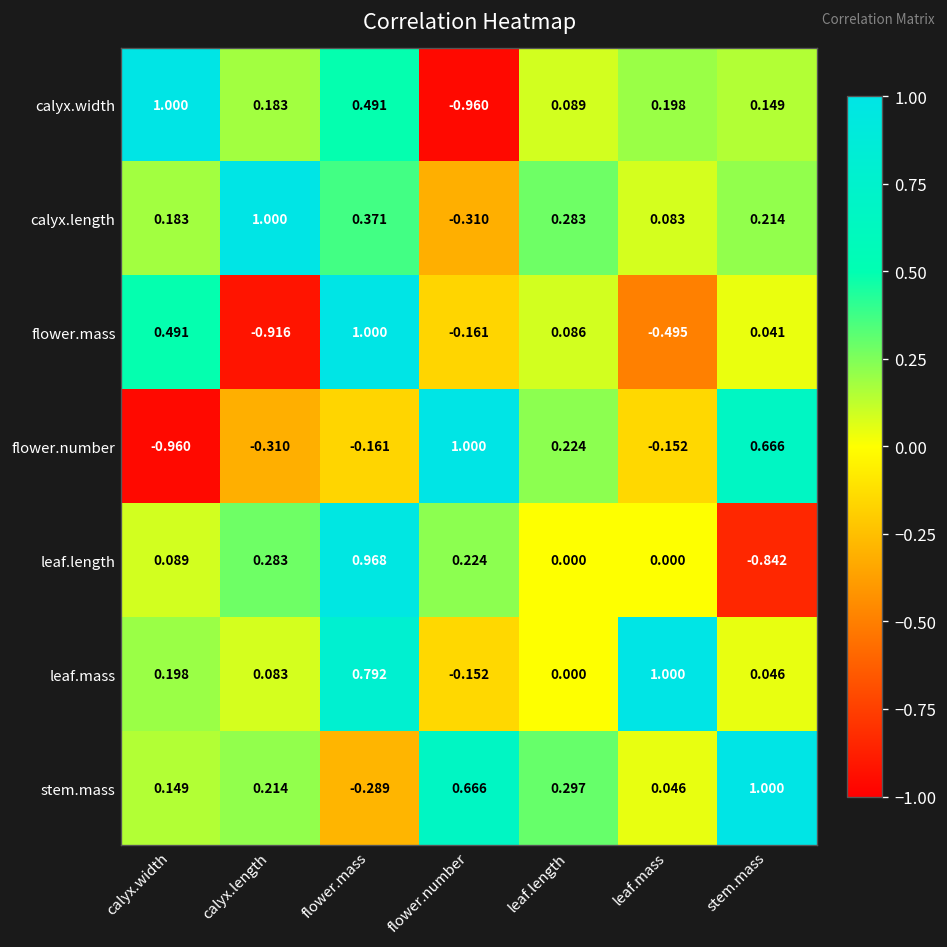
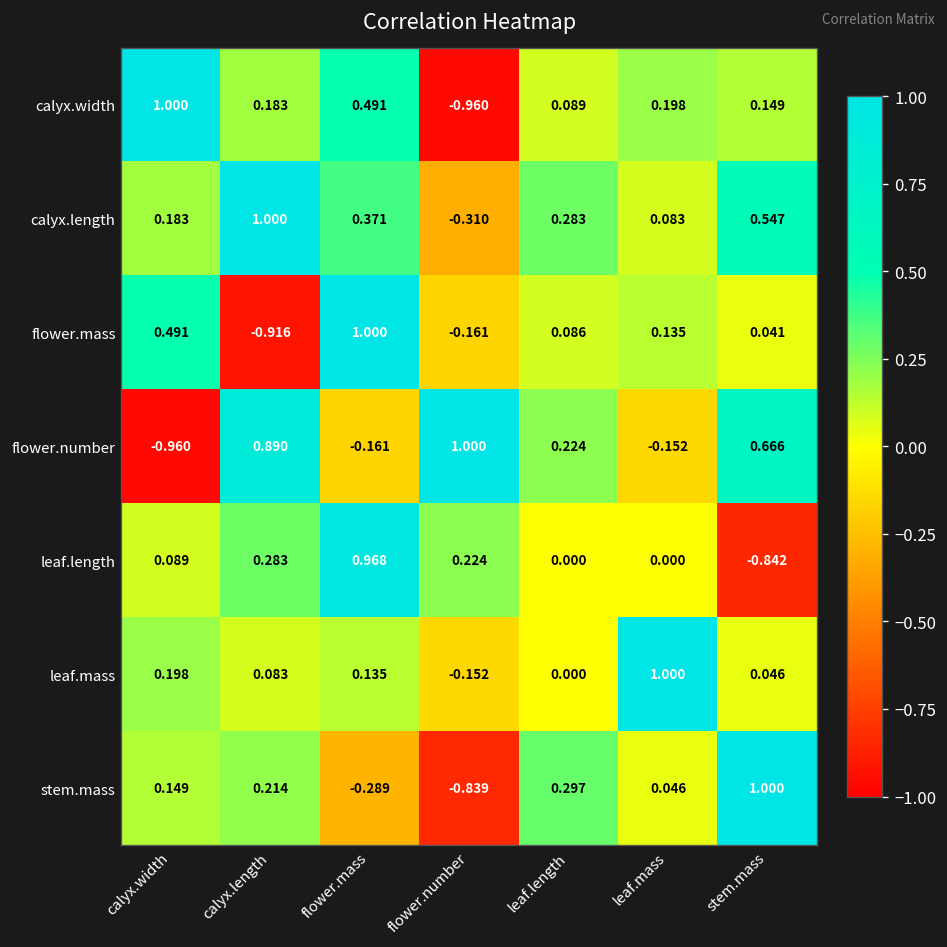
  {
    "calyx.width": {
      "calyx.width": 1.000,
      "calyx.length": 0.183,
      "flower.mass": 0.491,
      "flower.number": -0.960,
      "leaf.length": 0.089,
      "leaf.mass": 0.198,
      "stem.mass": 0.149
    },
    "calyx.length": {
      "calyx.width": 0.183,
      "calyx.length": 1.000,
      "flower.mass": 0.371,
      "flower.number": -0.310,
      "leaf.length": 0.283,
      "leaf.mass": 0.083,
-     "stem.mass": 0.214
+     "stem.mass": 0.547
    },
    "flower.mass": {
      "calyx.width": 0.491,
      "calyx.length": -0.916,
      "flower.mass": 1.000,
      "flower.number": -0.161,
      "leaf.length": 0.086,
-     "leaf.mass": -0.495,
+     "leaf.mass": 0.135,
      "stem.mass": 0.041
    },
    "flower.number": {
      "calyx.width": -0.960,
-     "calyx.length": -0.310,
+     "calyx.length": 0.890,
      "flower.mass": -0.161,
      "flower.number": 1.000,
      "leaf.length": 0.224,
      "leaf.mass": -0.152,
      "stem.mass": 0.666
    },
    "leaf.length": {
      "calyx.width": 0.089,
      "calyx.length": 0.283,
      "flower.mass": 0.968,
      "flower.number": 0.224,
      "leaf.length": 0.000,
      "leaf.mass": 0.000,
      "stem.mass": -0.842
    },
    "leaf.mass": {
      "calyx.width": 0.198,
      "calyx.length": 0.083,
-     "flower.mass": 0.792,
+     "flower.mass": 0.135,
      "flower.number": -0.152,
      "leaf.length": 0.000,
      "leaf.mass": 1.000,
      "stem.mass": 0.046
    },
    "stem.mass": {
      "calyx.width": 0.149,
      "calyx.length": 0.214,
      "flower.mass": -0.289,
-     "flower.number": 0.666,
+     "flower.number": -0.839,
      "leaf.length": 0.297,
      "leaf.mass": 0.046,
      "stem.mass": 1.000
    }
  }
